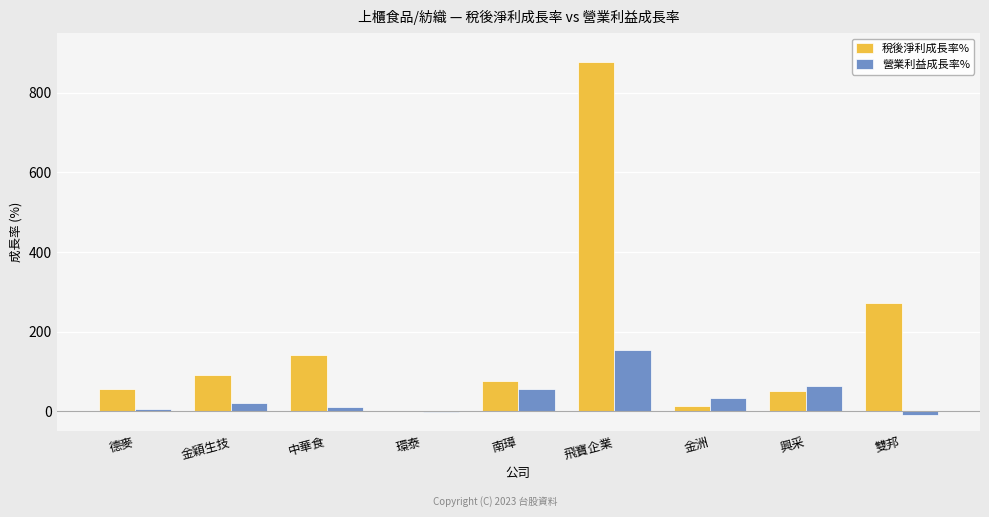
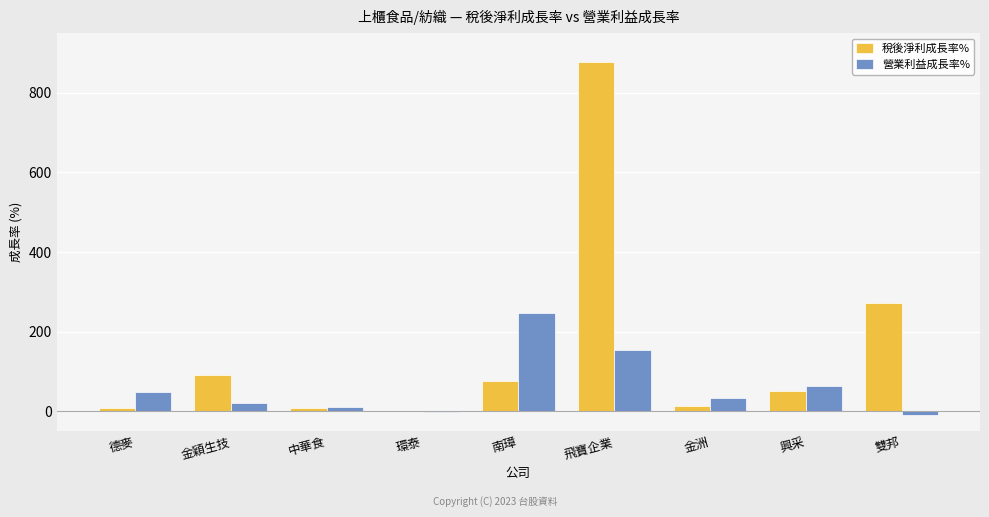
  {
    "稅後淨利成長率%": {
-     "德麥": 60,
+     "德麥": 10,
      "金穎生技": 90,
-     "中華食": 140,
+     "中華食": 10,
      "南璋": 80,
      "飛寶企業": 880,
      "金洲": 10,
      "興采": 50,
      "雙邦": 270
    },
    "營業利益成長率%": {
-     "德麥": 0,
+     "德麥": 50,
      "金穎生技": 20,
      "中華食": 10,
-     "南璋": 50,
+     "南璋": 250,
      "飛寶企業": 150,
      "金洲": 30,
      "興采": 60,
      "雙邦": -10
    }
  }
